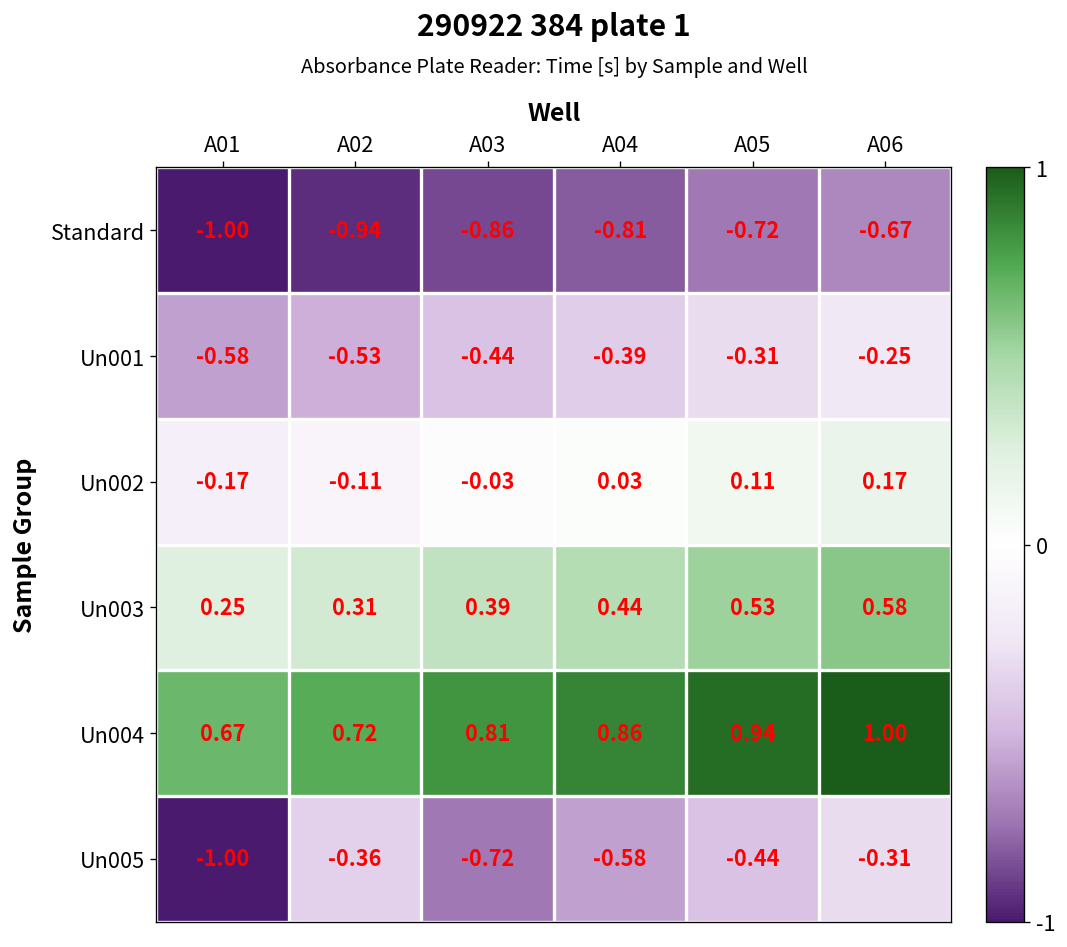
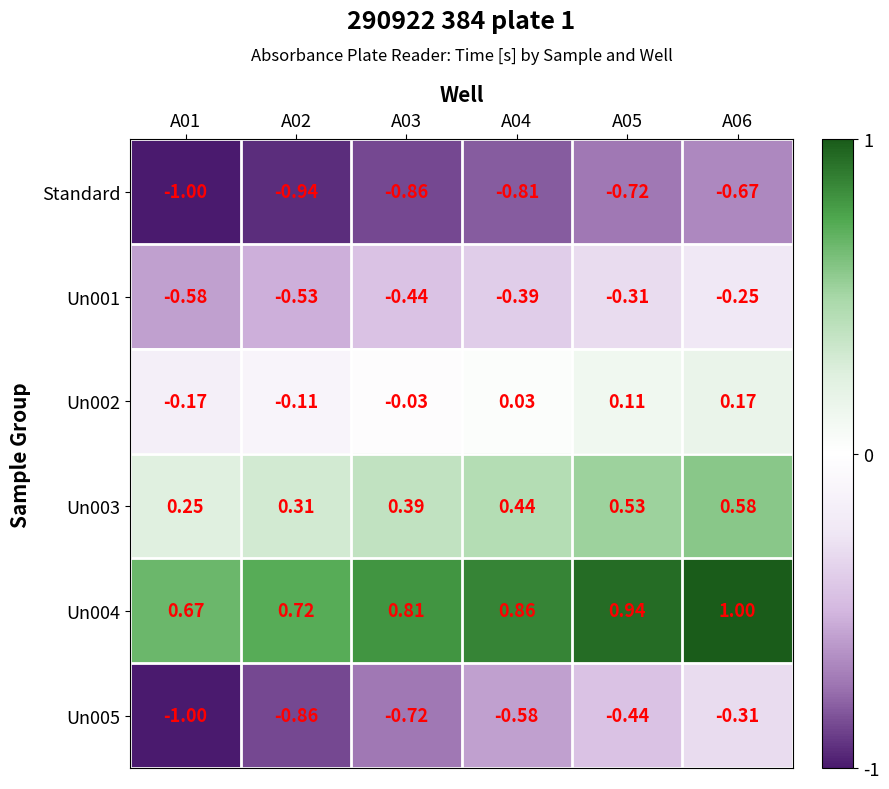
  {
    "Standard": {
      "A01": -1.00,
      "A02": -0.94,
      "A03": -0.86,
      "A04": -0.81,
      "A05": -0.72,
      "A06": -0.67
    },
    "Un001": {
      "A01": -0.58,
      "A02": -0.53,
      "A03": -0.44,
      "A04": -0.39,
      "A05": -0.31,
      "A06": -0.25
    },
    "Un002": {
      "A01": -0.17,
      "A02": -0.11,
      "A03": -0.03,
      "A04": 0.03,
      "A05": 0.11,
      "A06": 0.17
    },
    "Un003": {
      "A01": 0.25,
      "A02": 0.31,
      "A03": 0.39,
      "A04": 0.44,
      "A05": 0.53,
      "A06": 0.58
    },
    "Un004": {
      "A01": 0.67,
      "A02": 0.72,
      "A03": 0.81,
      "A04": 0.86,
      "A05": 0.94,
      "A06": 1.00
    },
    "Un005": {
      "A01": -1.00,
-     "A02": -0.36,
+     "A02": -0.86,
      "A03": -0.72,
      "A04": -0.58,
      "A05": -0.44,
      "A06": -0.31
    }
  }
